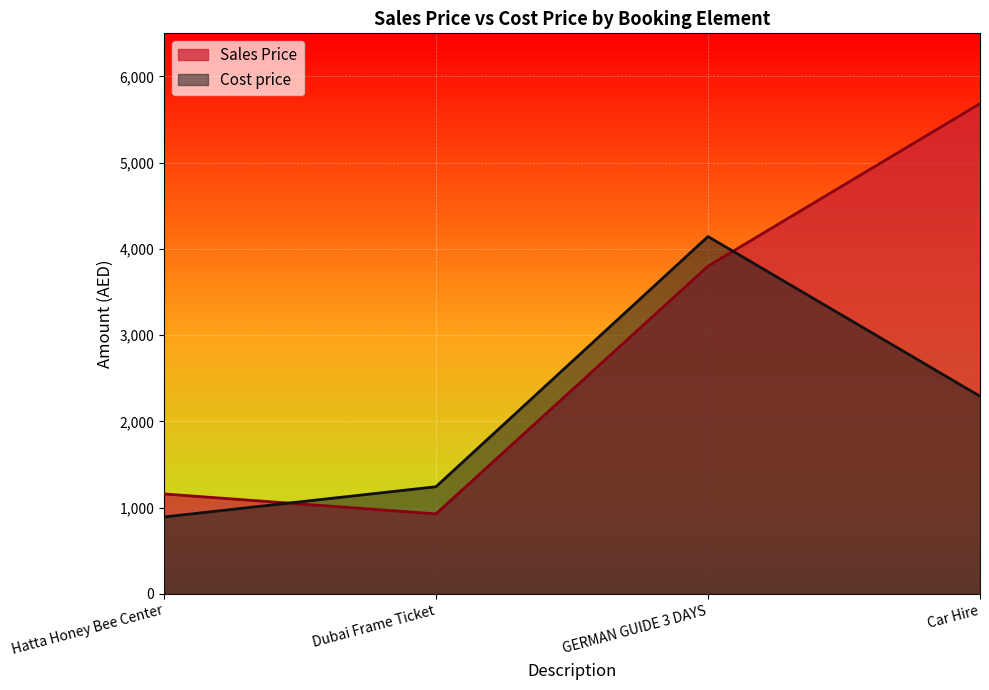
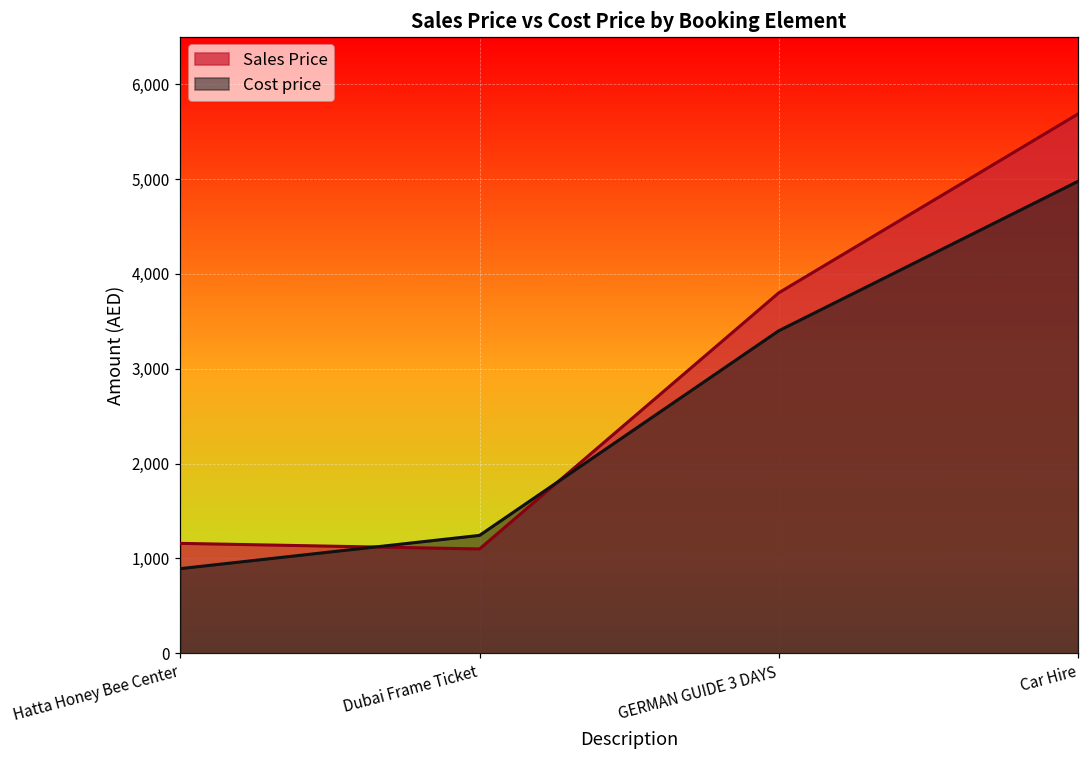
  {
    "Sales Price": {
      "Hatta Honey Bee Center": "1,200",
-     "Dubai Frame Ticket": "900",
+     "Dubai Frame Ticket": "1,100",
      "GERMAN GUIDE 3 DAYS": "3,800",
      "Car Hire": "5,700"
    },
    "Cost price": {
      "Hatta Honey Bee Center": "900",
      "Dubai Frame Ticket": "1,200",
-     "GERMAN GUIDE 3 DAYS": "4,100",
-     "Car Hire": "2,300"
+     "GERMAN GUIDE 3 DAYS": "3,400",
+     "Car Hire": "5,000"
    }
  }
